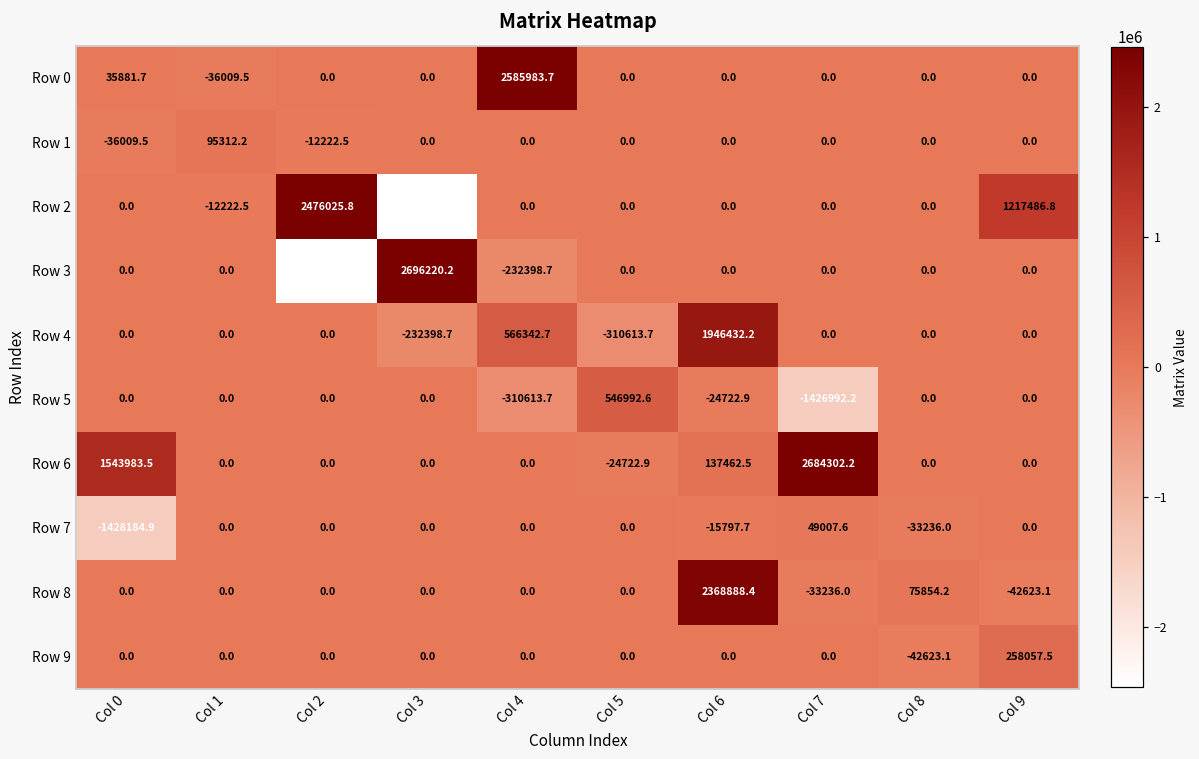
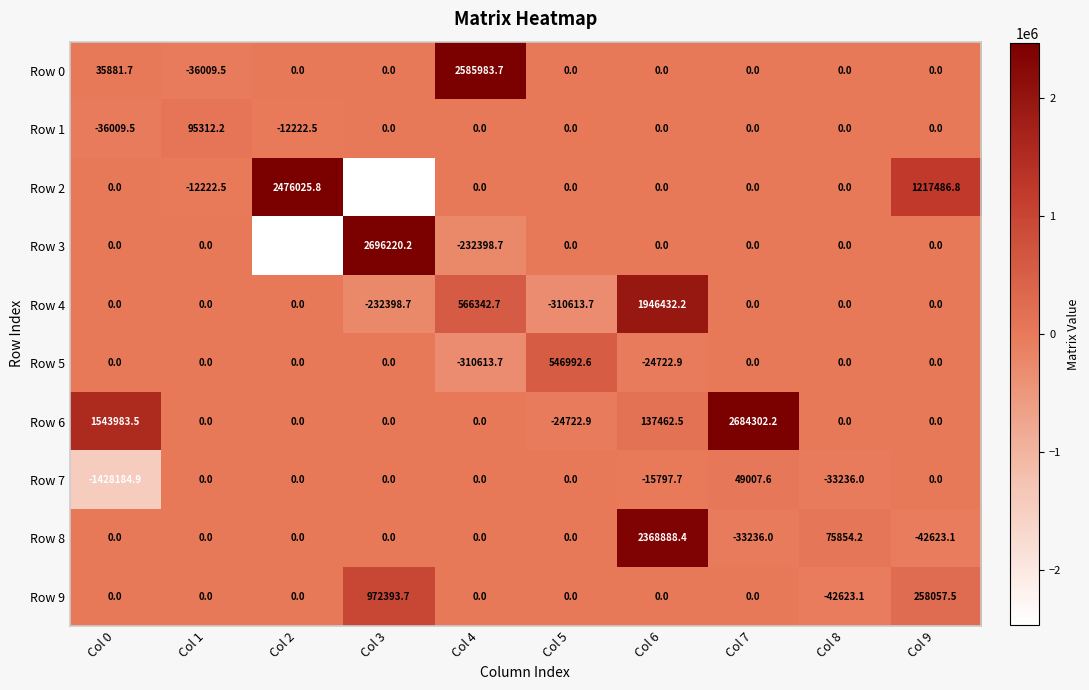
  {
    "Row 0": {
      "Col 0": 35881.7,
      "Col 1": -36009.5,
      "Col 2": 0.0,
      "Col 3": 0.0,
      "Col 4": 2585983.7,
      "Col 5": 0.0,
      "Col 6": 0.0,
      "Col 7": 0.0,
      "Col 8": 0.0,
      "Col 9": 0.0
    },
    "Row 1": {
      "Col 0": -36009.5,
      "Col 1": 95312.2,
      "Col 2": -12222.5,
      "Col 3": 0.0,
      "Col 4": 0.0,
      "Col 5": 0.0,
      "Col 6": 0.0,
      "Col 7": 0.0,
      "Col 8": 0.0,
      "Col 9": 0.0
    },
    "Row 2": {
      "Col 0": 0.0,
      "Col 1": -12222.5,
      "Col 2": 2476025.8,
      "Col 4": 0.0,
      "Col 5": 0.0,
      "Col 6": 0.0,
      "Col 7": 0.0,
      "Col 8": 0.0,
      "Col 9": 1217486.8
    },
    "Row 3": {
      "Col 0": 0.0,
      "Col 1": 0.0,
      "Col 3": 2696220.2,
      "Col 4": -232398.7,
      "Col 5": 0.0,
      "Col 6": 0.0,
      "Col 7": 0.0,
      "Col 8": 0.0,
      "Col 9": 0.0
    },
    "Row 4": {
      "Col 0": 0.0,
      "Col 1": 0.0,
      "Col 2": 0.0,
      "Col 3": -232398.7,
      "Col 4": 566342.7,
      "Col 5": -310613.7,
      "Col 6": 1946432.2,
      "Col 7": 0.0,
      "Col 8": 0.0,
      "Col 9": 0.0
    },
    "Row 5": {
      "Col 0": 0.0,
      "Col 1": 0.0,
      "Col 2": 0.0,
      "Col 3": 0.0,
      "Col 4": -310613.7,
      "Col 5": 546992.6,
      "Col 6": -24722.9,
-     "Col 7": -1426992.2,
+     "Col 7": 0.0,
      "Col 8": 0.0,
      "Col 9": 0.0
    },
    "Row 6": {
      "Col 0": 1543983.5,
      "Col 1": 0.0,
      "Col 2": 0.0,
      "Col 3": 0.0,
      "Col 4": 0.0,
      "Col 5": -24722.9,
      "Col 6": 137462.5,
      "Col 7": 2684302.2,
      "Col 8": 0.0,
      "Col 9": 0.0
    },
    "Row 7": {
      "Col 0": -1428184.9,
      "Col 1": 0.0,
      "Col 2": 0.0,
      "Col 3": 0.0,
      "Col 4": 0.0,
      "Col 5": 0.0,
      "Col 6": -15797.7,
      "Col 7": 49007.6,
      "Col 8": -33236.0,
      "Col 9": 0.0
    },
    "Row 8": {
      "Col 0": 0.0,
      "Col 1": 0.0,
      "Col 2": 0.0,
      "Col 3": 0.0,
      "Col 4": 0.0,
      "Col 5": 0.0,
      "Col 6": 2368888.4,
      "Col 7": -33236.0,
      "Col 8": 75854.2,
      "Col 9": -42623.1
    },
    "Row 9": {
      "Col 0": 0.0,
      "Col 1": 0.0,
      "Col 2": 0.0,
-     "Col 3": 0.0,
+     "Col 3": 972393.7,
      "Col 4": 0.0,
      "Col 5": 0.0,
      "Col 6": 0.0,
      "Col 7": 0.0,
      "Col 8": -42623.1,
      "Col 9": 258057.5
    }
  }
